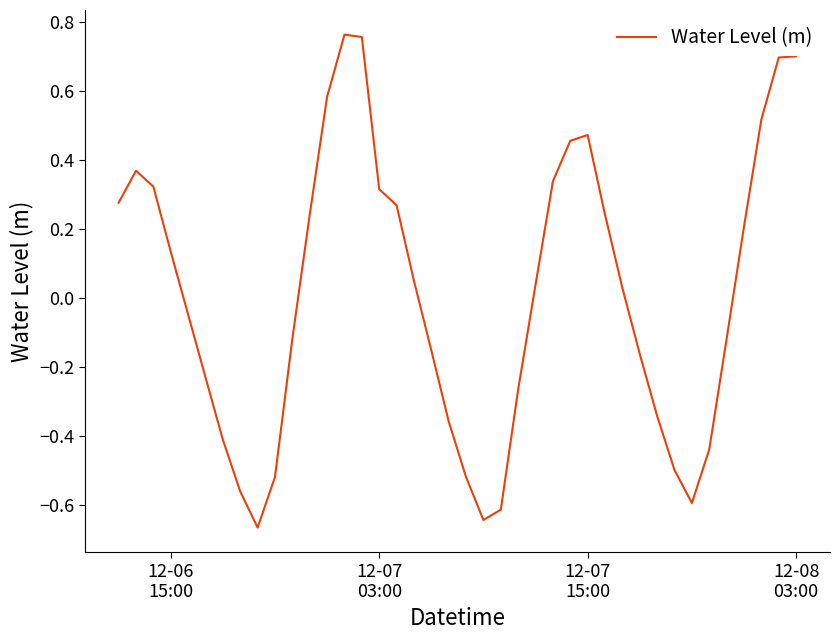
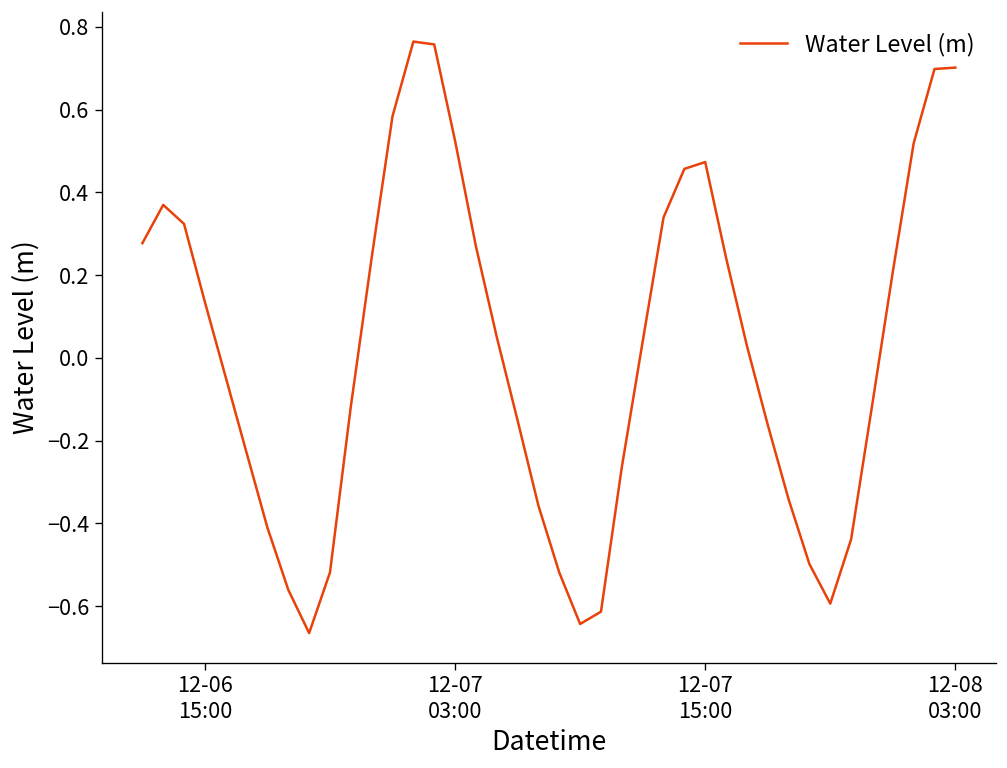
  {
    "12-06 15:00": 0.13,
-   "12-07 03:00": 0.32,
+   "12-07 03:00": 0.53,
    "12-07 15:00": 0.47
  }
